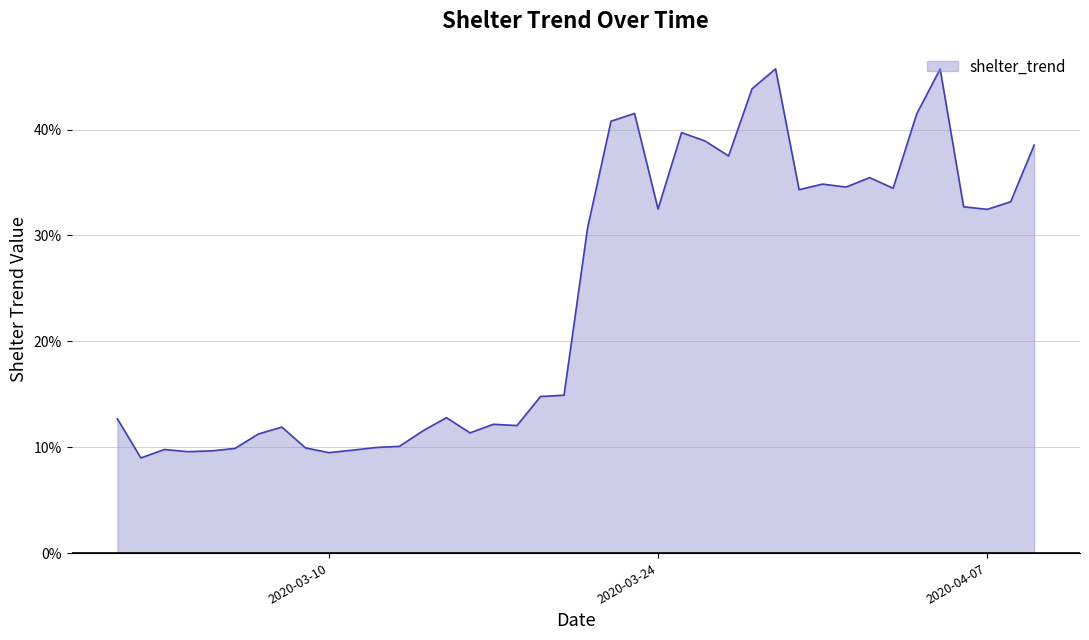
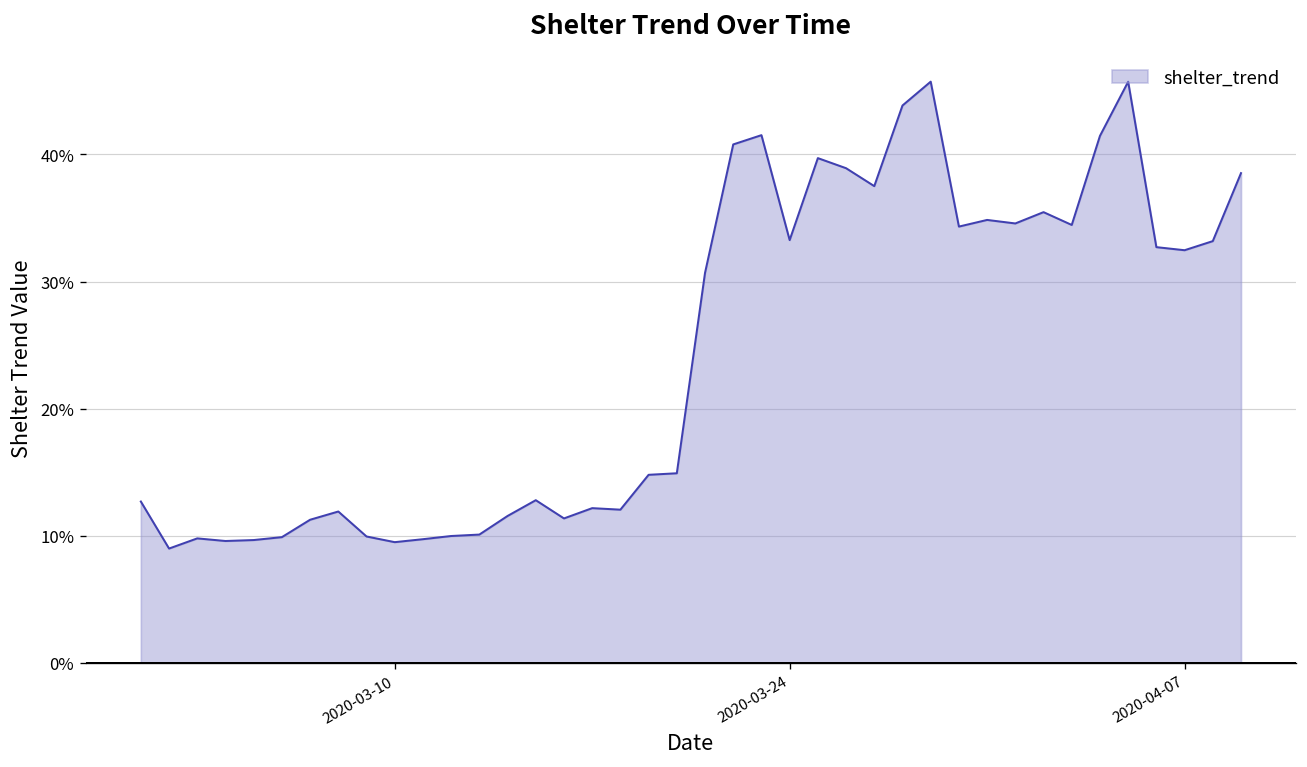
  {
    "2020-03-10": "9.5%",
-   "2020-03-24": "32.5%",
+   "2020-03-24": "33.3%",
    "2020-04-07": "32.5%"
  }
